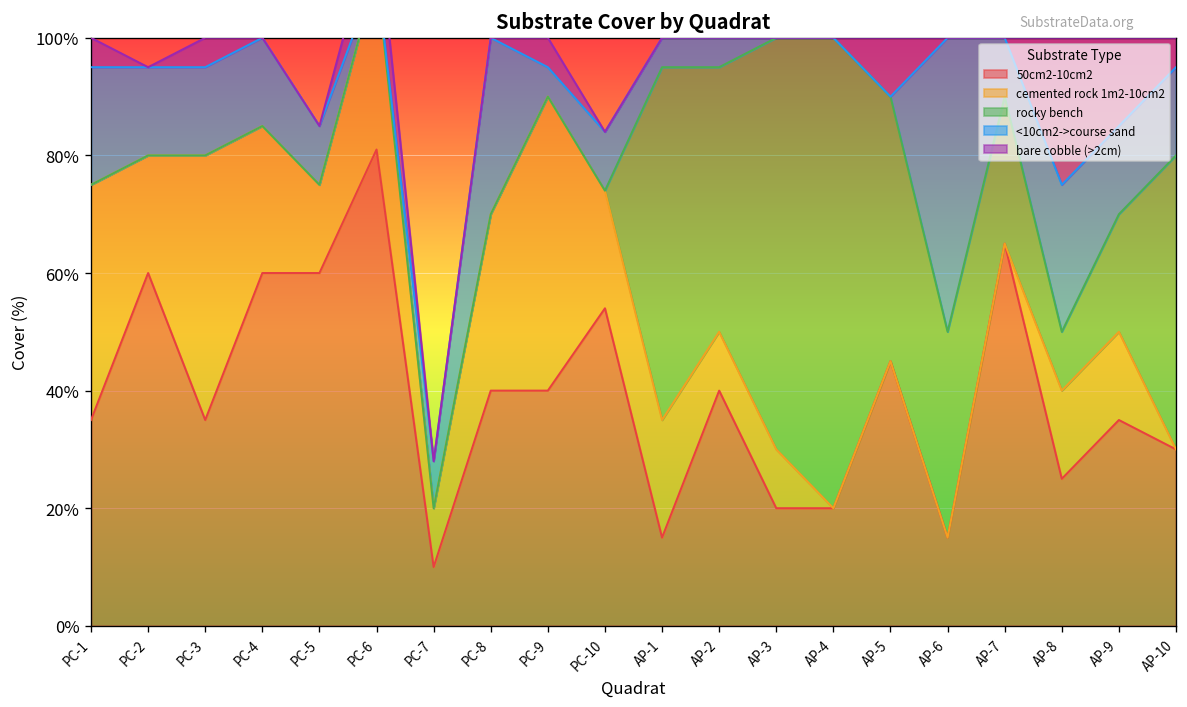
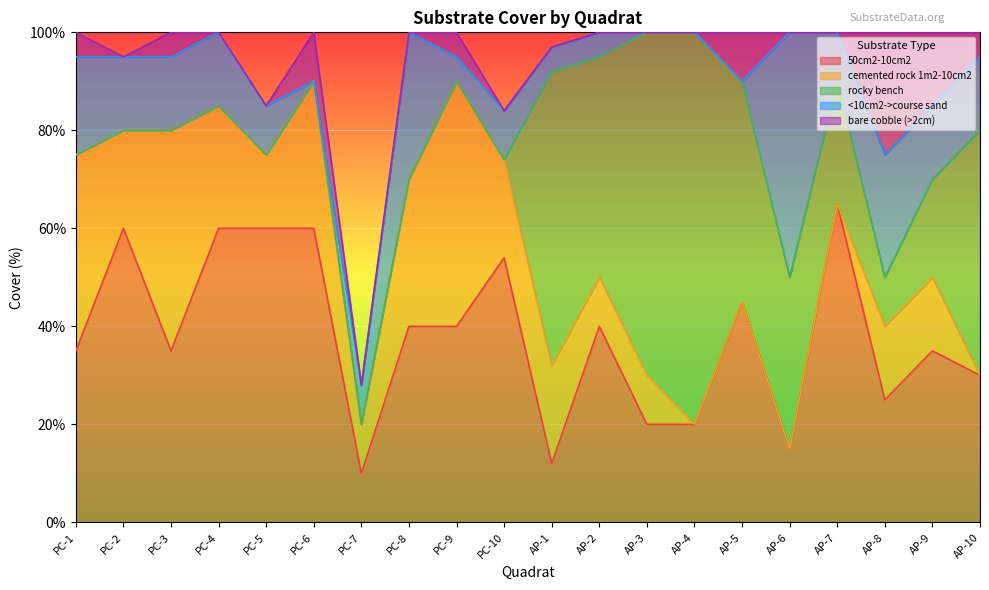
  {
    "50cm2-10cm2": {
      "PC-1": "35%",
      "PC-2": "60%",
      "PC-3": "35%",
      "PC-4": "60%",
      "PC-5": "60%",
-     "PC-6": "81%",
+     "PC-6": "60%",
      "PC-7": "10%",
      "PC-8": "40%",
      "PC-9": "40%",
      "PC-10": "54%",
-     "AP-1": "15%",
+     "AP-1": "12%",
      "AP-2": "40%",
      "AP-3": "20%",
      "AP-8": "25%",
      "AP-9": "35%"
    },
    "cemented rock 1m2-10cm2": {
      "AP-1": "20%",
      "AP-2": "10%",
      "AP-3": "10%",
      "AP-8": "15%",
      "AP-9": "15%"
    },
    "rocky bench": {
      "AP-1": "60%",
      "AP-2": "45%",
      "AP-6": "35%",
      "AP-8": "10%",
      "AP-9": "20%",
      "AP-10": "50%"
    },
    "<10cm2->course sand": {
      "PC-1": "20%",
      "PC-3": "15%",
      "PC-9": "5%",
      "AP-8": "25%",
      "AP-10": "15%"
    },
    "bare cobble (>2cm)": {
      "PC-1": "5%",
      "PC-3": "5%",
      "PC-9": "5%",
      "AP-5": "10%",
      "AP-8": "25%",
      "AP-9": "15%",
      "AP-10": "5%"
    }
  }
